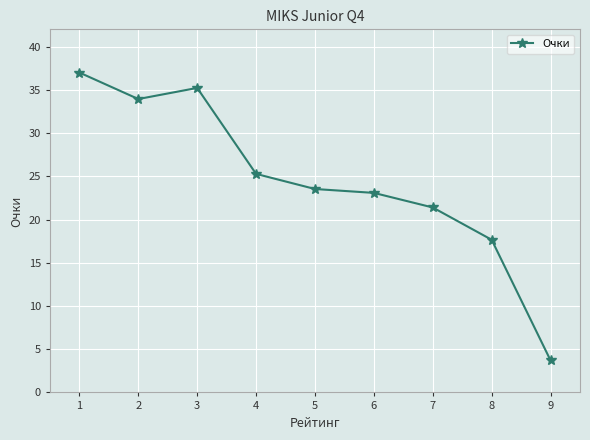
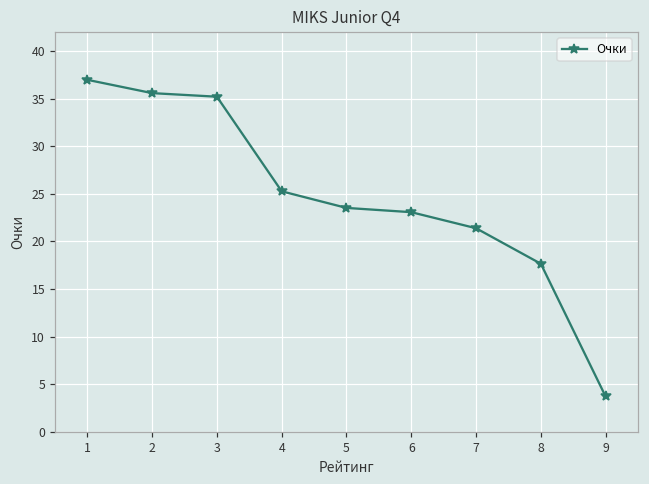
  {
    "1": 37,
-   "2": 34,
+   "2": 36,
    "3": 35,
    "4": 25,
    "5": 24,
    "6": 23,
    "7": 21,
    "8": 18,
    "9": 4
  }
